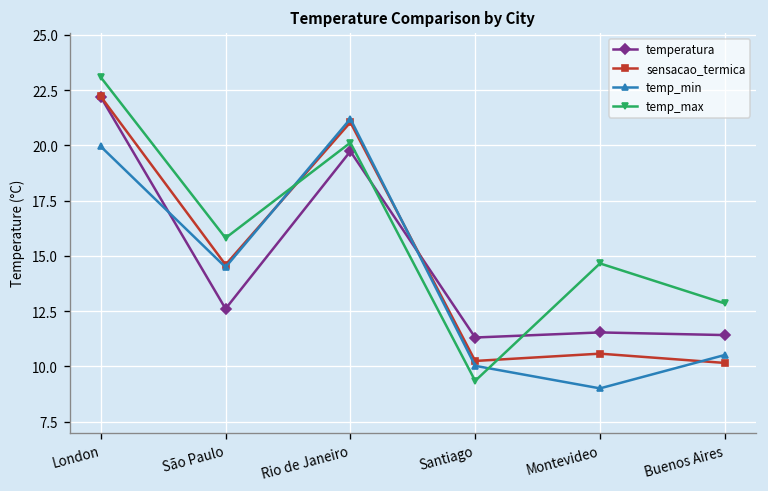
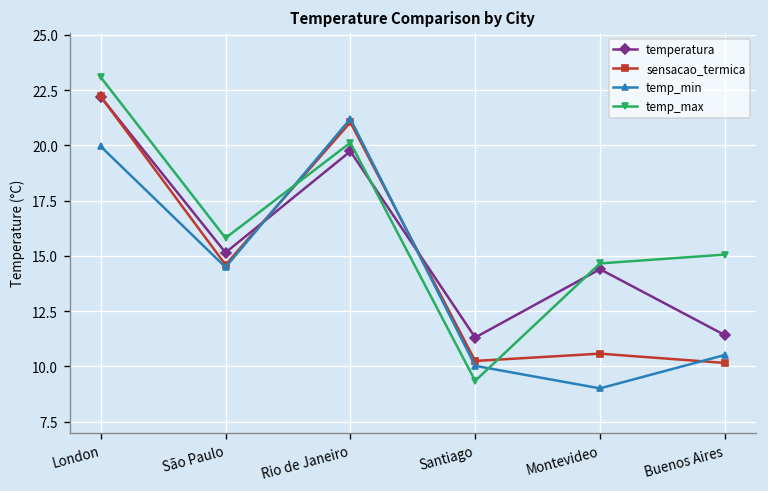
  {
    "temperatura": {
-     "São Paulo": 12.6,
+     "São Paulo": 15.2,
      "Rio de Janeiro": 19.7,
      "Santiago": 11.3,
-     "Montevideo": 11.5,
+     "Montevideo": 14.4,
      "Buenos Aires": 11.4
    },
    "sensacao_termica": {
      "Rio de Janeiro": 21.0,
      "Santiago": 10.3,
      "Montevideo": 10.6,
      "Buenos Aires": 10.2
    },
    "temp_min": {
      "London": 20.0,
      "Rio de Janeiro": 21.2,
      "Santiago": 10.0,
      "Montevideo": 9.0,
      "Buenos Aires": 10.5
    },
    "temp_max": {
      "London": 23.1,
      "São Paulo": 15.8,
      "Rio de Janeiro": 20.1,
      "Santiago": 9.4,
      "Montevideo": 14.7,
-     "Buenos Aires": 12.9
+     "Buenos Aires": 15.1
    }
  }
